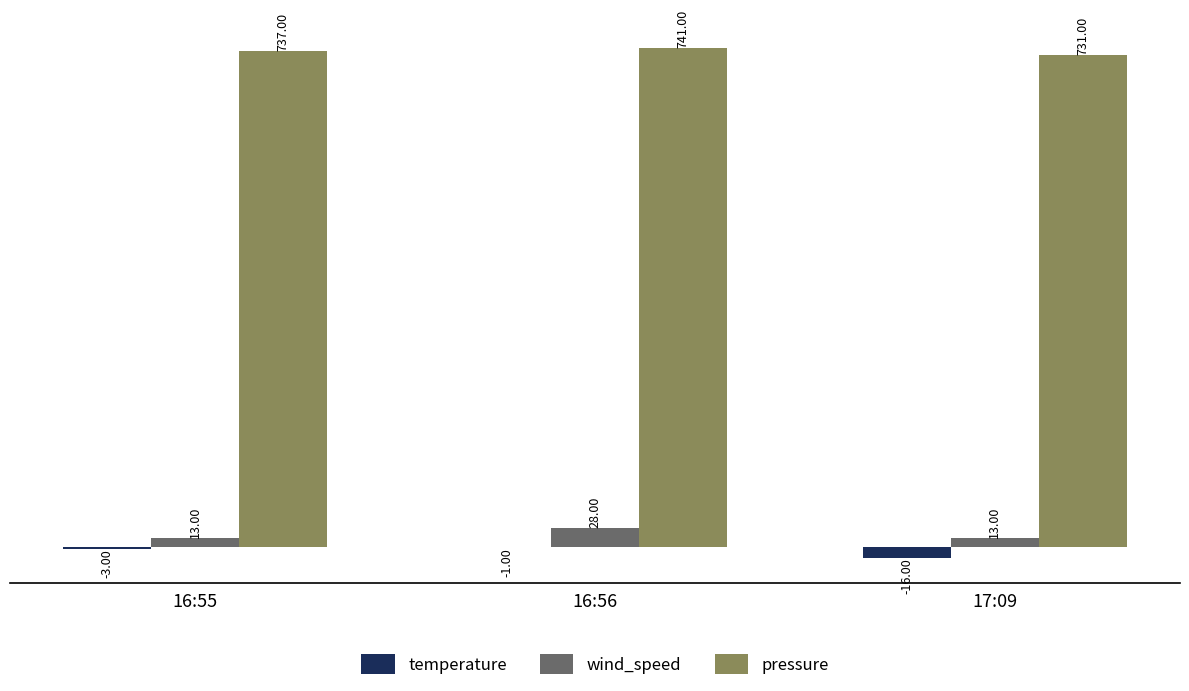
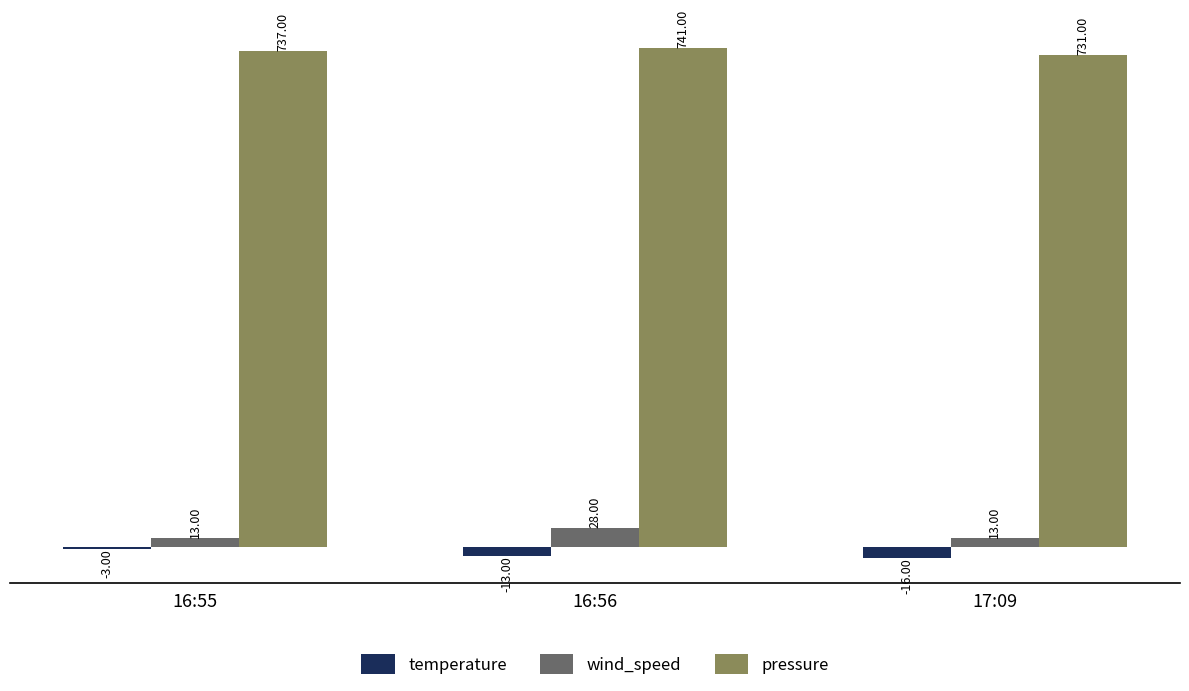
  {
    "temperature": {
      "16:55": -3.00,
-     "16:56": -1.00,
+     "16:56": -13.00,
      "17:09": -16.00
    }
  }
